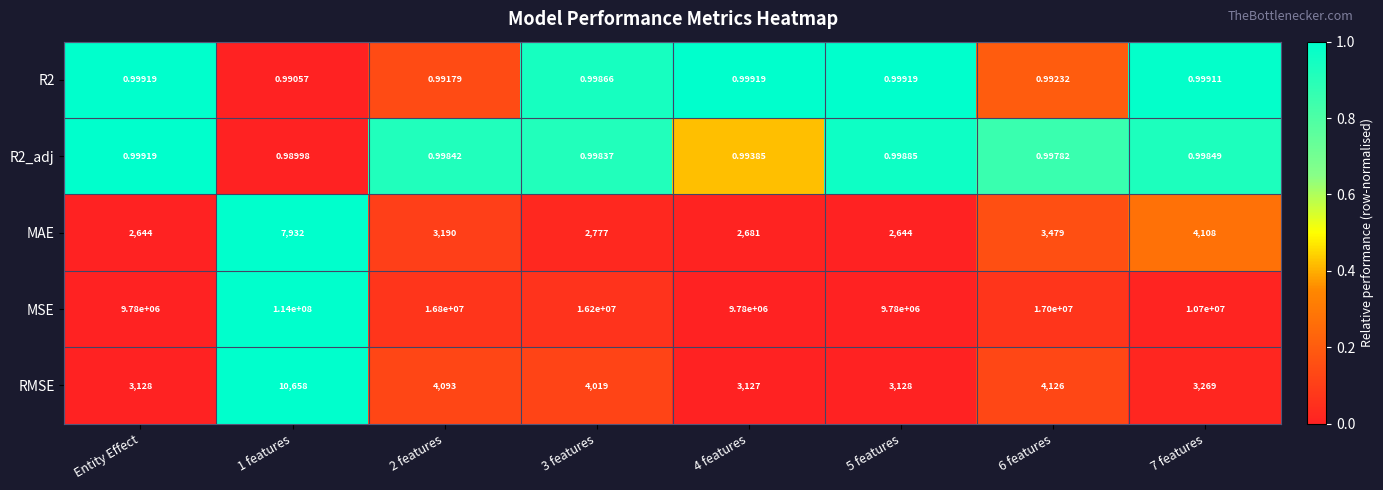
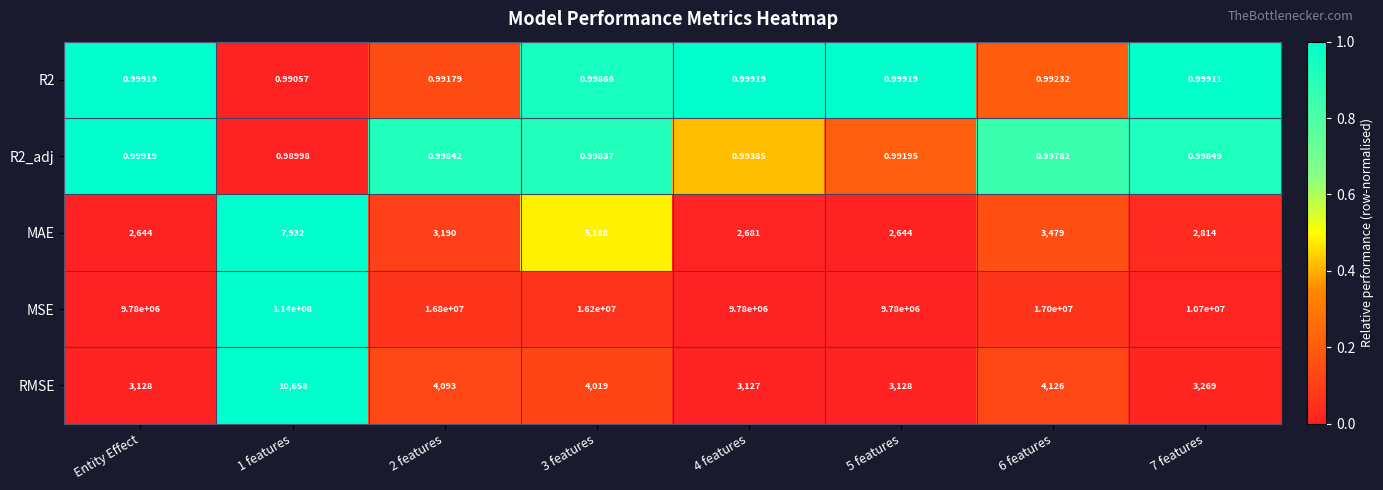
  {
    "R2": {
      "Entity Effect": "0.99919",
      "1 features": "0.99057",
      "2 features": "0.99179",
      "3 features": "0.99866",
      "4 features": "0.99919",
      "5 features": "0.99919",
      "6 features": "0.99232",
      "7 features": "0.99911"
    },
    "R2_adj": {
      "Entity Effect": "0.99919",
      "1 features": "0.98998",
      "2 features": "0.99842",
      "3 features": "0.99837",
      "4 features": "0.99385",
-     "5 features": "0.99885",
+     "5 features": "0.99195",
      "6 features": "0.99782",
      "7 features": "0.99849"
    },
    "MAE": {
      "Entity Effect": "2,644",
      "1 features": "7,932",
      "2 features": "3,190",
-     "3 features": "2,777",
+     "3 features": "5,188",
      "4 features": "2,681",
      "5 features": "2,644",
      "6 features": "3,479",
-     "7 features": "4,108"
+     "7 features": "2,814"
    },
    "MSE": {
      "Entity Effect": "9.78e+06",
      "1 features": "1.14e+08",
      "2 features": "1.68e+07",
      "3 features": "1.62e+07",
      "4 features": "9.78e+06",
      "5 features": "9.78e+06",
      "6 features": "1.70e+07",
      "7 features": "1.07e+07"
    },
    "RMSE": {
      "Entity Effect": "3,128",
      "1 features": "10,658",
      "2 features": "4,093",
      "3 features": "4,019",
      "4 features": "3,127",
      "5 features": "3,128",
      "6 features": "4,126",
      "7 features": "3,269"
    }
  }
